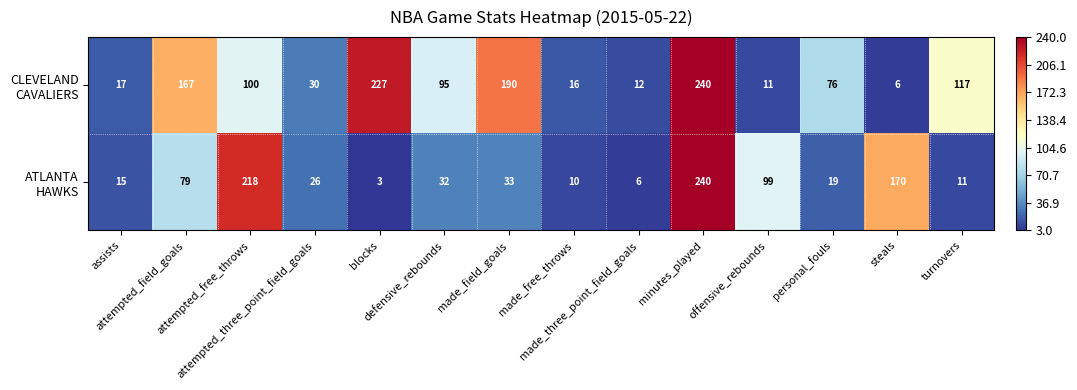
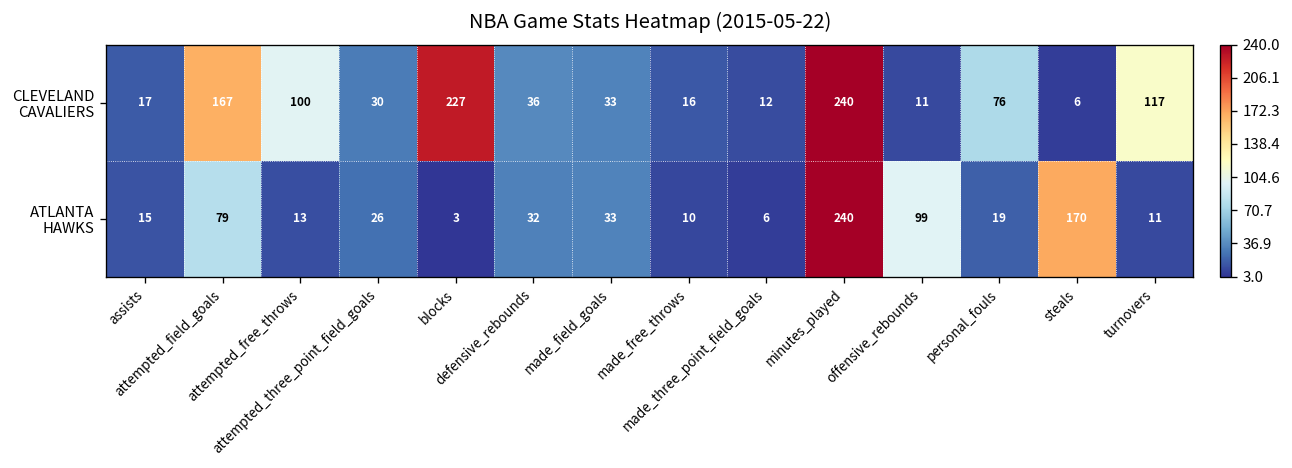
  {
    "CLEVELAND CAVALIERS": {
      "assists": 17,
      "attempted_field_goals": 167,
      "attempted_free_throws": 100,
      "attempted_three_point_field_goals": 30,
      "blocks": 227,
-     "defensive_rebounds": 95,
-     "made_field_goals": 190,
+     "defensive_rebounds": 36,
+     "made_field_goals": 33,
      "made_free_throws": 16,
      "made_three_point_field_goals": 12,
      "minutes_played": 240,
      "offensive_rebounds": 11,
      "personal_fouls": 76,
      "steals": 6,
      "turnovers": 117
    },
    "ATLANTA HAWKS": {
      "assists": 15,
      "attempted_field_goals": 79,
-     "attempted_free_throws": 218,
+     "attempted_free_throws": 13,
      "attempted_three_point_field_goals": 26,
      "blocks": 3,
      "defensive_rebounds": 32,
      "made_field_goals": 33,
      "made_free_throws": 10,
      "made_three_point_field_goals": 6,
      "minutes_played": 240,
      "offensive_rebounds": 99,
      "personal_fouls": 19,
      "steals": 170,
      "turnovers": 11
    }
  }
